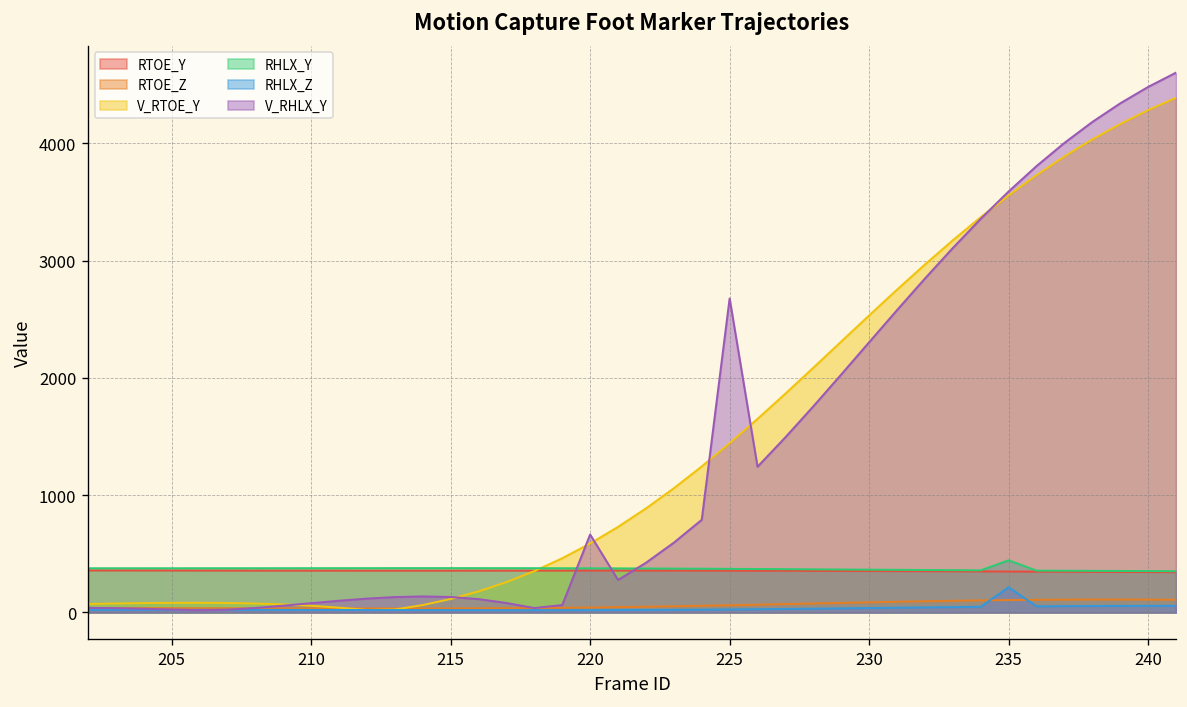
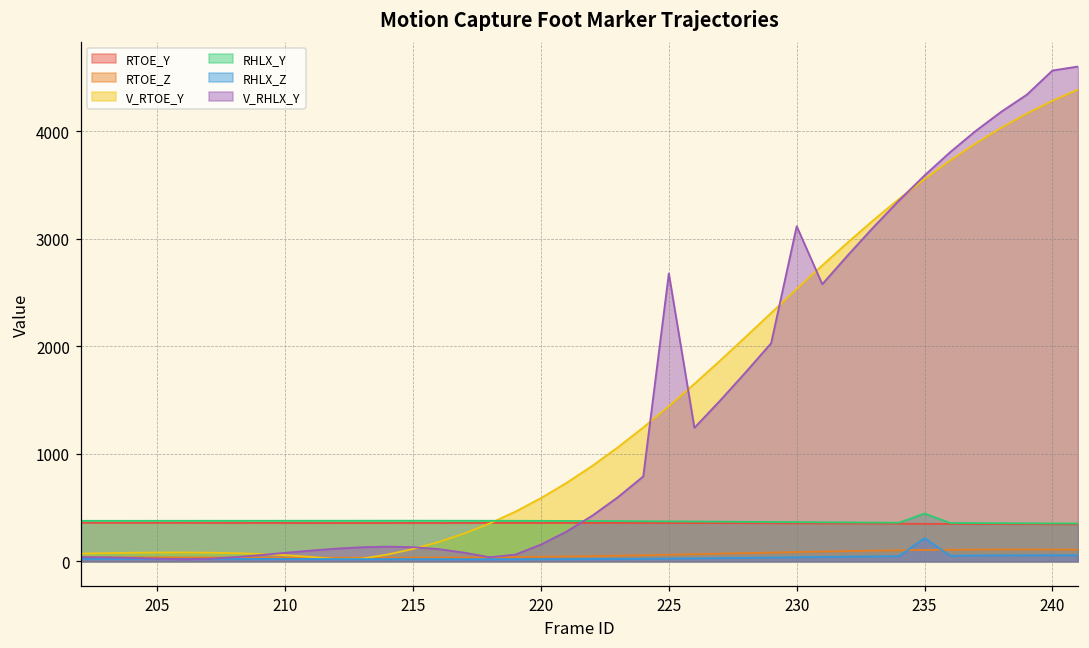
  {
    "RHLX_Y": {
      "235": 400
    },
    "RHLX_Z": {
      "225": 0,
      "230": 0,
      "235": 200,
      "240": 100
    },
    "V_RHLX_Y": {
-     "220": 700,
+     "220": 200,
      "225": 2700,
-     "230": 2300,
+     "230": 3100,
      "235": 3600,
-     "240": 4500
+     "240": 4600
    }
  }
